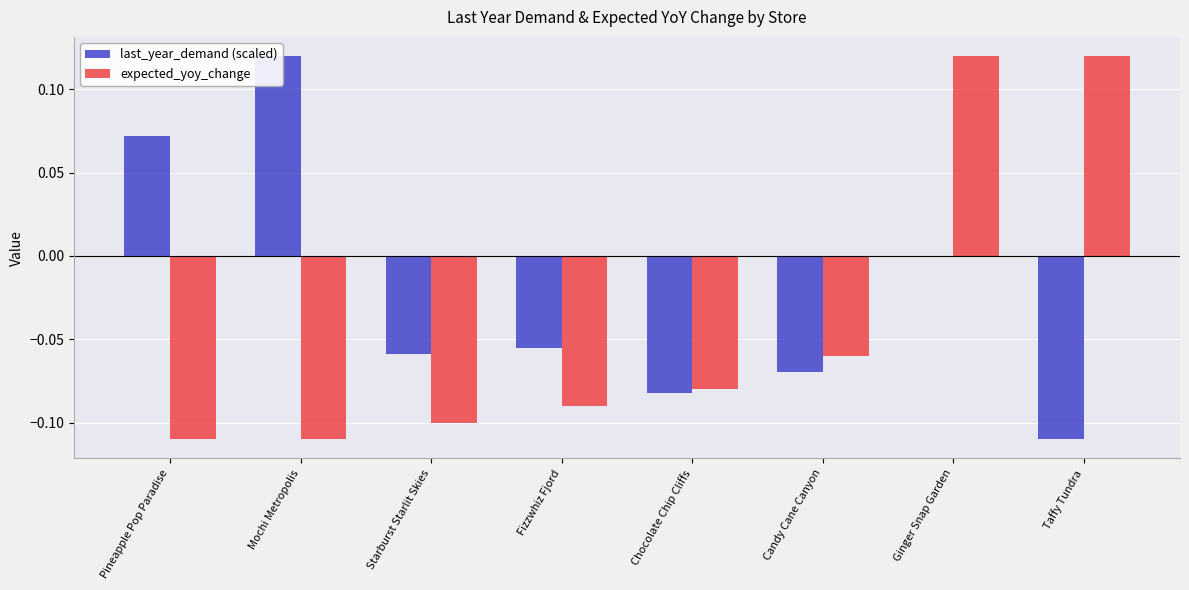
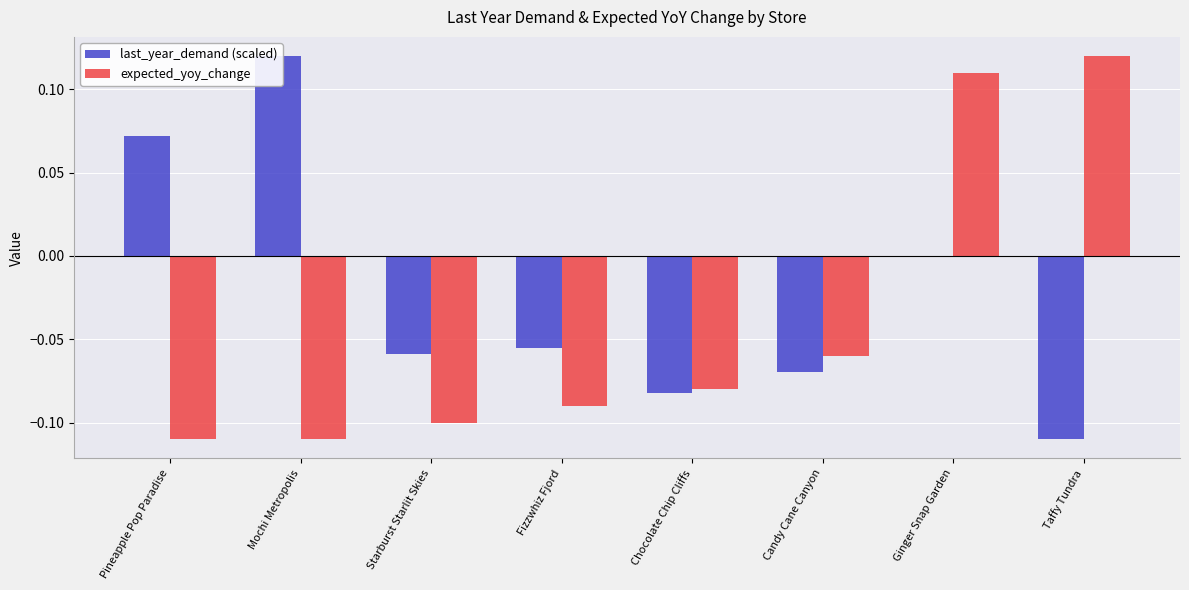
  {
    "last_year_demand (scaled)": {
      "Pineapple Pop Paradise": 0.072,
      "Starburst Starlit Skies": -0.06,
      "Fizzwhiz Fjord": -0.055,
      "Chocolate Chip Cliffs": -0.082,
      "Candy Cane Canyon": -0.07,
      "Taffy Tundra": -0.11
    },
    "expected_yoy_change": {
      "Pineapple Pop Paradise": -0.11,
      "Mochi Metropolis": -0.11,
      "Starburst Starlit Skies": -0.10,
      "Fizzwhiz Fjord": -0.09,
      "Chocolate Chip Cliffs": -0.08,
      "Candy Cane Canyon": -0.06,
-     "Ginger Snap Garden": 0.12,
+     "Ginger Snap Garden": 0.11,
      "Taffy Tundra": 0.12
    }
  }
